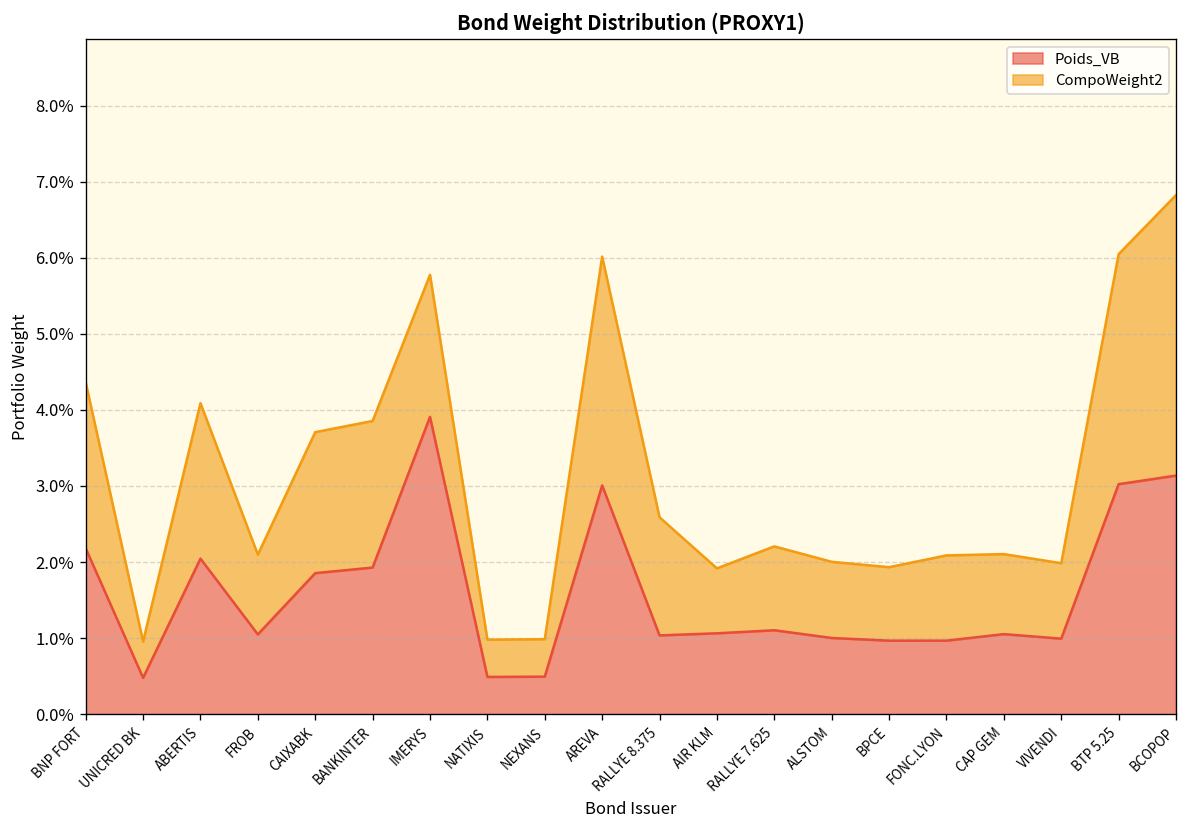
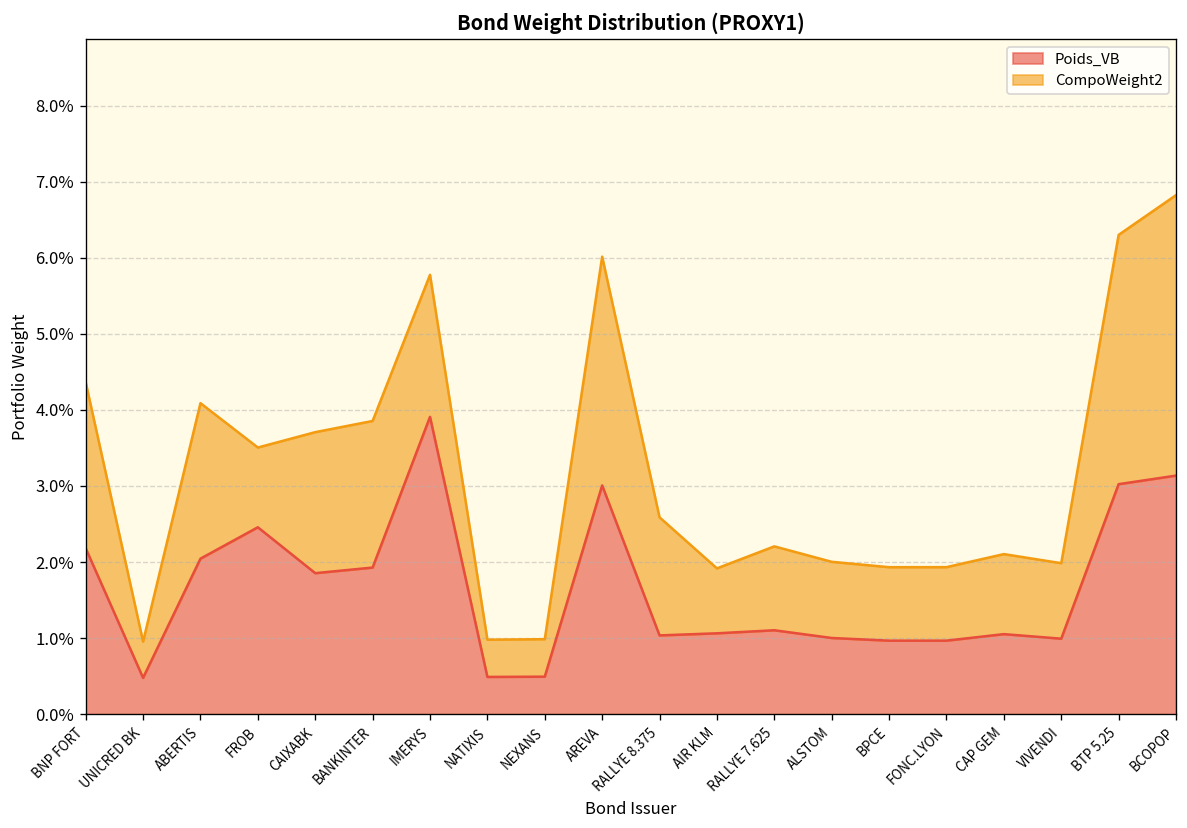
  {
    "Poids_VB": {
      "BNP FORT": "2.2%",
      "UNICRED BK": "0.5%",
      "ABERTIS": "2.0%",
-     "FROB": "1.0%",
+     "FROB": "2.5%",
      "CAIXABK": "1.9%",
      "BANKINTER": "1.9%",
      "IMERYS": "3.9%",
      "NATIXIS": "0.5%",
      "NEXANS": "0.5%",
      "AREVA": "3.0%",
      "RALLYE 8.375": "1.0%",
      "AIR KLM": "1.1%",
      "RALLYE 7.625": "1.1%",
      "ALSTOM": "1.0%",
      "BPCE": "1.0%",
      "FONC.LYON": "1.0%",
      "CAP GEM": "1.1%",
      "VIVENDI": "1.0%",
      "BTP 5.25": "3.0%",
      "BCOPOP": "3.1%"
    },
    "CompoWeight2": {
      "BNP FORT": "2.2%",
      "UNICRED BK": "0.5%",
      "ABERTIS": "2.0%",
      "FROB": "1.0%",
      "CAIXABK": "1.9%",
      "BANKINTER": "1.9%",
      "IMERYS": "1.9%",
      "NATIXIS": "0.5%",
      "NEXANS": "0.5%",
      "AREVA": "3.0%",
      "RALLYE 8.375": "1.6%",
      "AIR KLM": "0.9%",
      "RALLYE 7.625": "1.1%",
      "ALSTOM": "1.0%",
      "BPCE": "1.0%",
-     "FONC.LYON": "1.1%",
+     "FONC.LYON": "1.0%",
      "CAP GEM": "1.1%",
      "VIVENDI": "1.0%",
-     "BTP 5.25": "3.0%",
+     "BTP 5.25": "3.3%",
      "BCOPOP": "3.7%"
    }
  }
